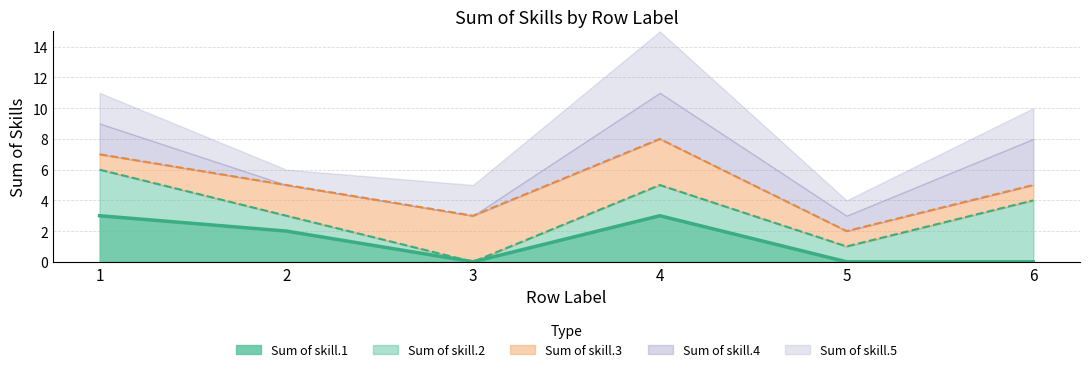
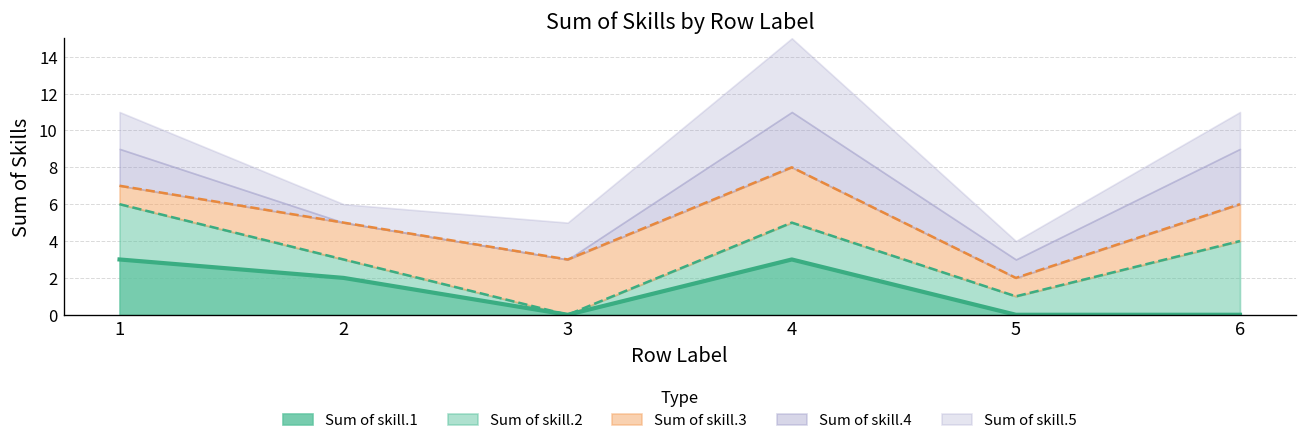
  {
    "Sum of skill.3": {
      "1": 1,
      "4": 3,
      "5": 1,
-     "6": 1
+     "6": 2
    }
  }
